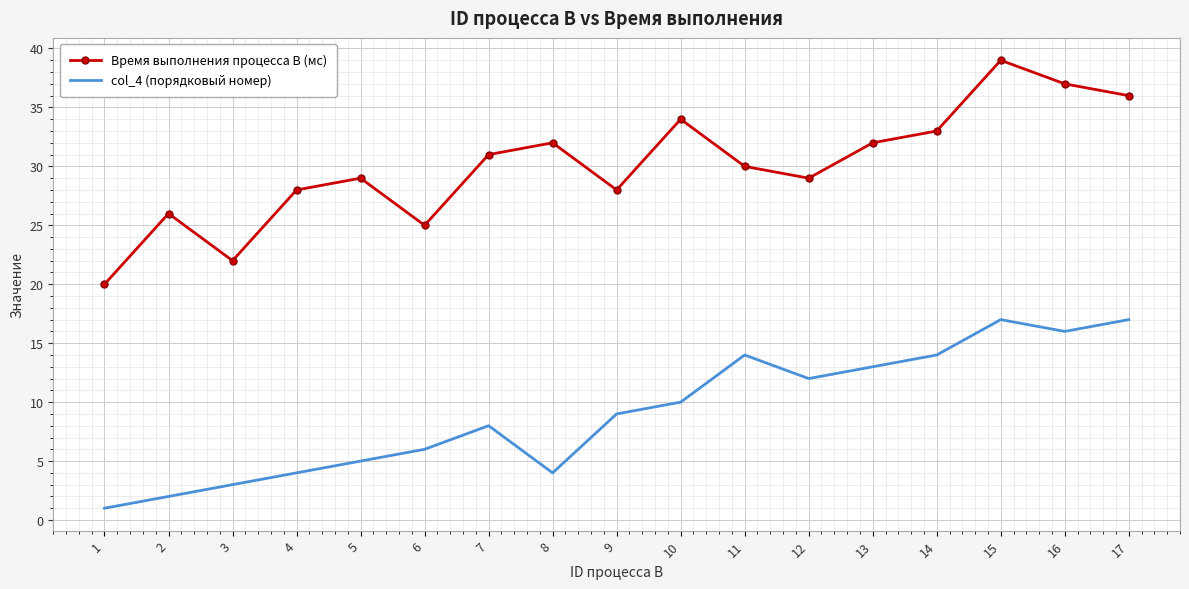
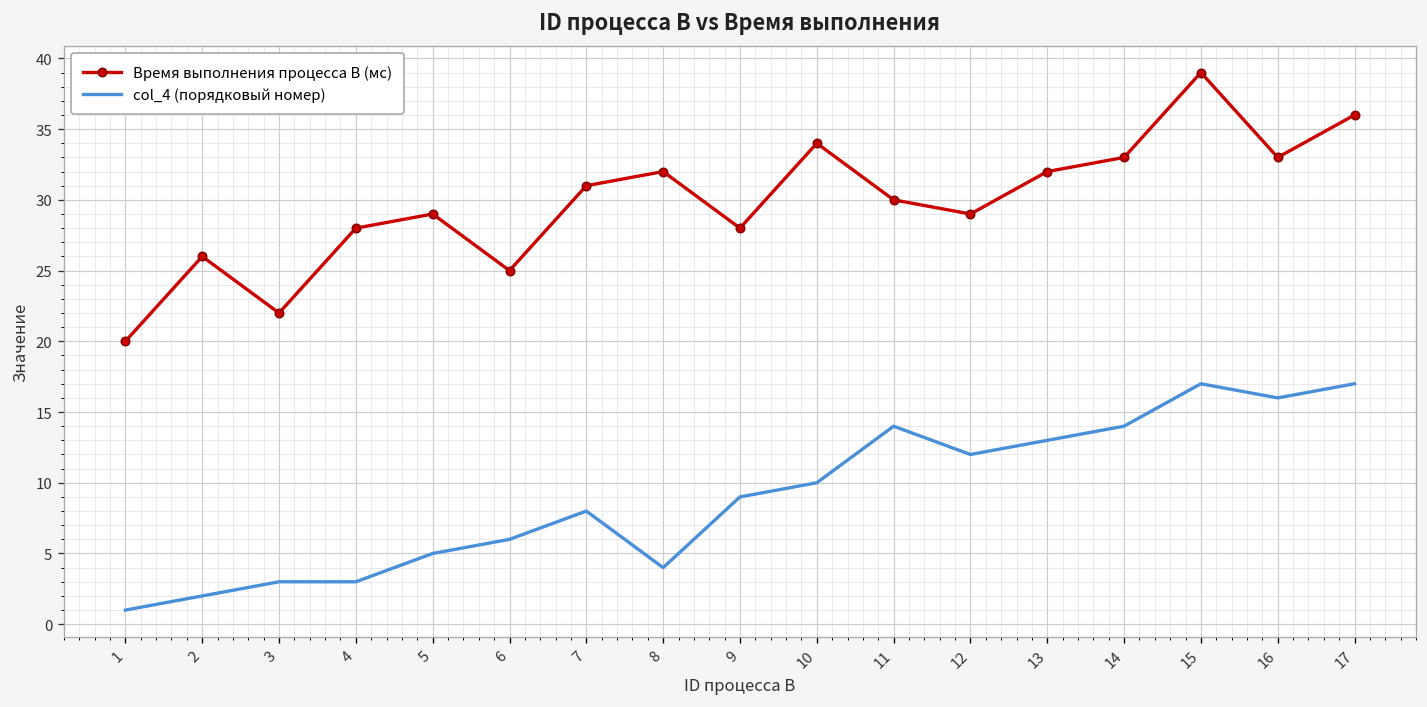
  {
    "Время выполнения процесса B (мс)": {
      "1": 20,
      "2": 26,
      "3": 22,
      "4": 28,
      "5": 29,
      "6": 25,
      "7": 31,
      "8": 32,
      "9": 28,
      "10": 34,
      "11": 30,
      "12": 29,
      "13": 32,
      "14": 33,
      "15": 39,
-     "16": 37,
+     "16": 33,
      "17": 36
    },
    "col_4 (порядковый номер)": {
      "1": 1,
      "2": 2,
      "3": 3,
-     "4": 4,
+     "4": 3,
      "5": 5,
      "6": 6,
      "7": 8,
      "8": 4,
      "9": 9,
      "10": 10,
      "11": 14,
      "12": 12,
      "13": 13,
      "14": 14,
      "15": 17,
      "16": 16,
      "17": 17
    }
  }
